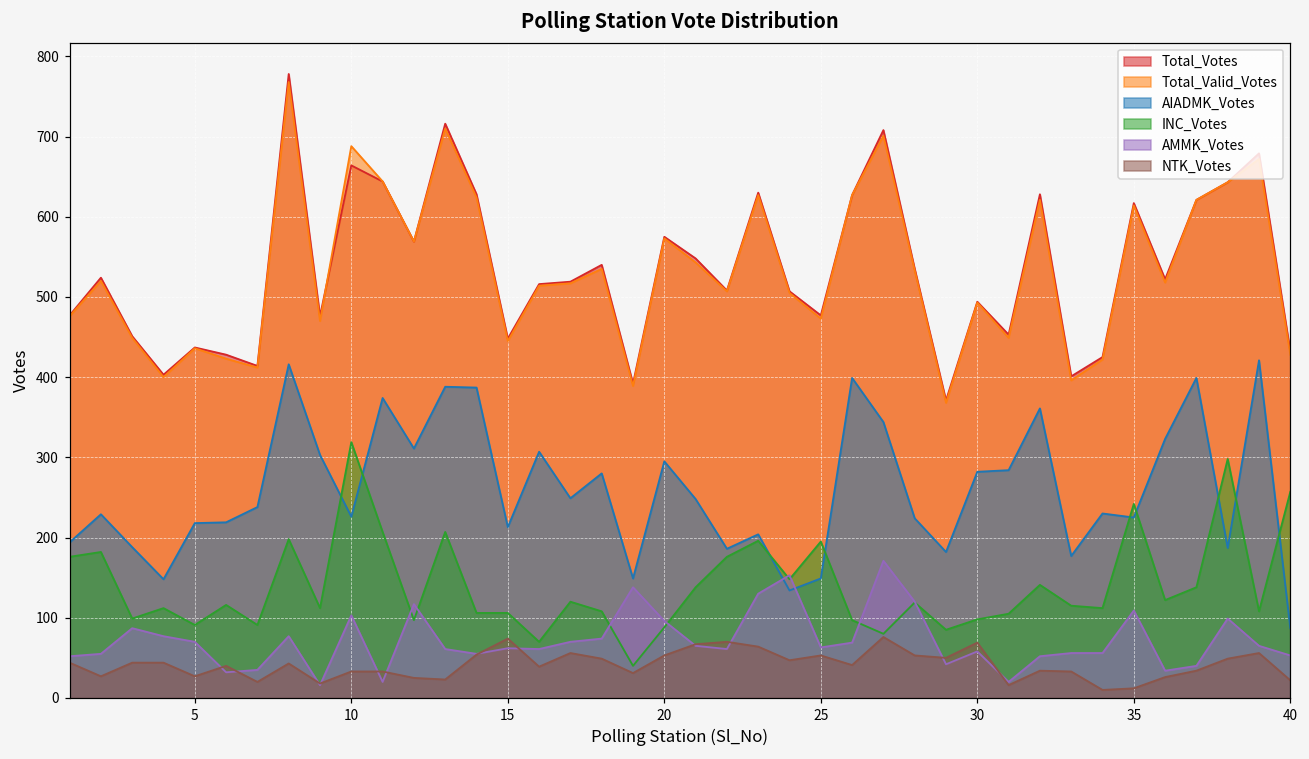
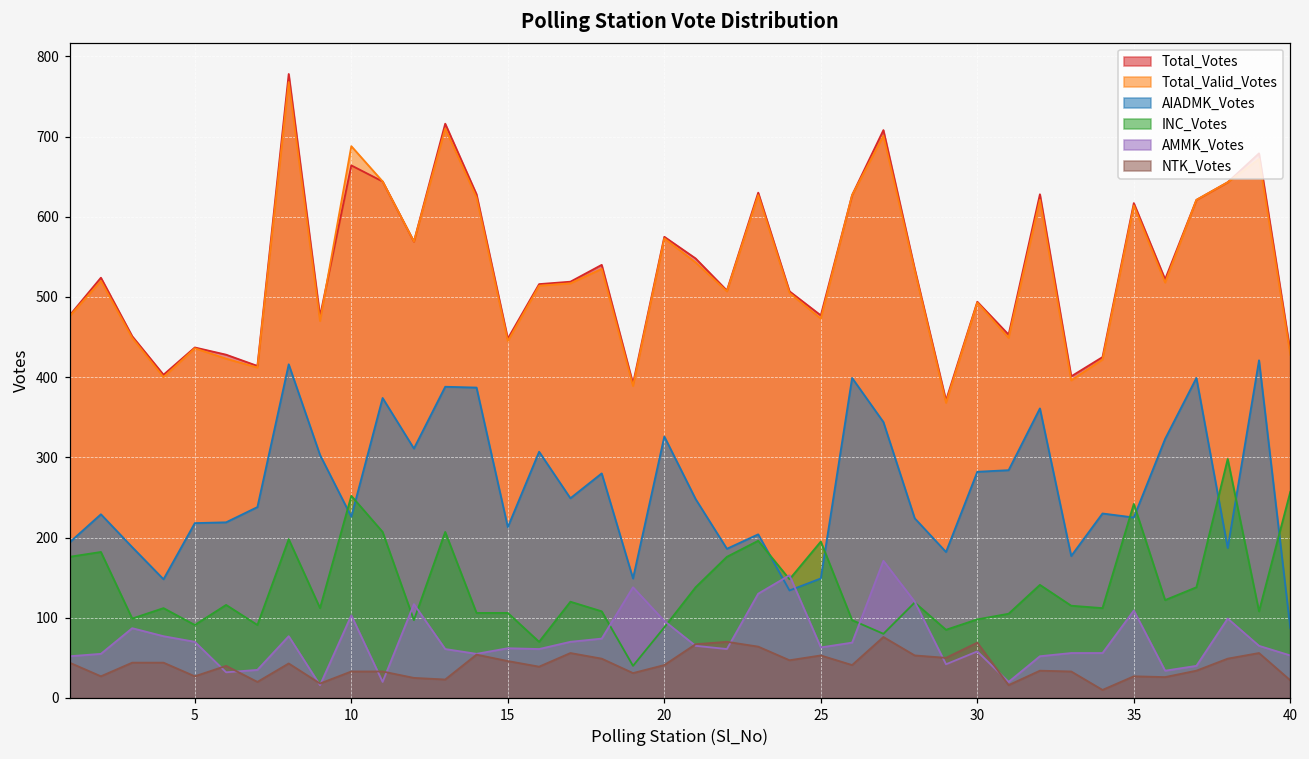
  {
    "Total_Votes": {
      "10": 660,
      "25": 480,
      "40": 430
    },
    "Total_Valid_Votes": {
      "10": 690,
      "25": 470,
      "40": 430
    },
    "AIADMK_Votes": {
      "5": 220,
      "10": 230,
      "15": 210,
-     "20": 300,
+     "20": 330,
      "25": 150,
      "30": 280,
      "35": 230,
      "40": 90
    },
    "INC_Votes": {
      "5": 90,
-     "10": 320,
+     "10": 250,
      "15": 110,
      "20": 90,
      "25": 200,
      "30": 100,
      "35": 240,
      "40": 260
    },
    "AMMK_Votes": {
      "5": 70,
      "10": 100,
      "15": 60,
      "20": 100,
      "25": 60,
      "30": 60,
      "35": 110,
      "40": 50
    },
    "NTK_Votes": {
      "5": 30,
      "10": 30,
-     "15": 70,
-     "20": 50,
+     "15": 50,
+     "20": 40,
      "25": 50,
      "30": 70,
-     "35": 10,
+     "35": 30,
      "40": 20
    }
  }
